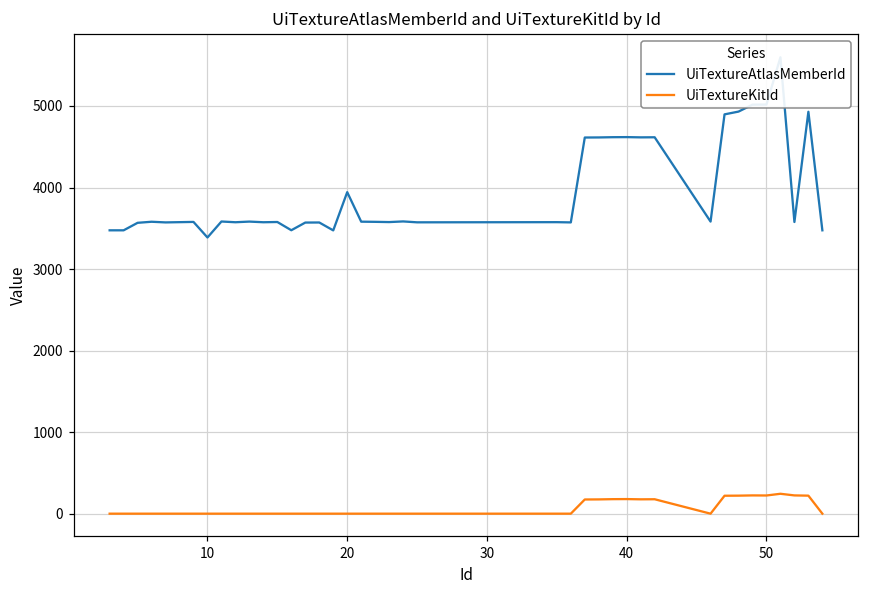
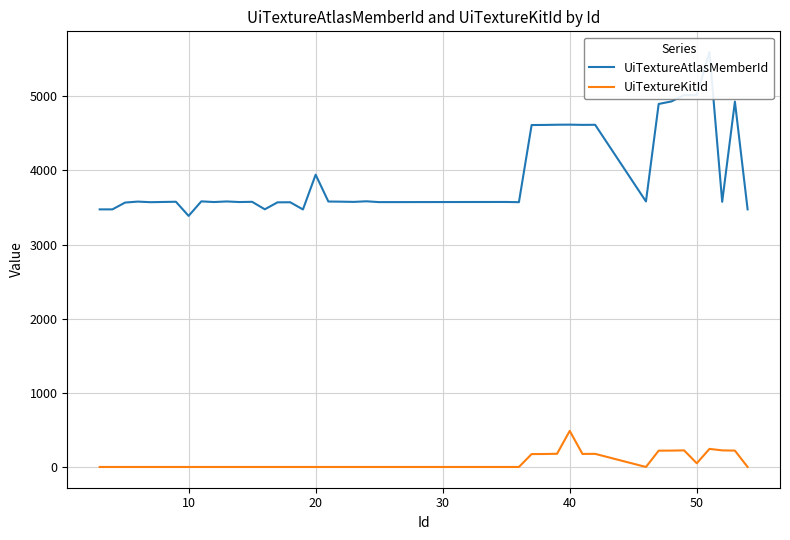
  {
    "UiTextureAtlasMemberId": {
      "10": 3400,
      "20": 3900,
      "40": 4600
    },
    "UiTextureKitId": {
      "10": 0,
      "20": 0,
-     "40": 200,
-     "50": 200
+     "40": 500,
+     "50": 100
    }
  }
